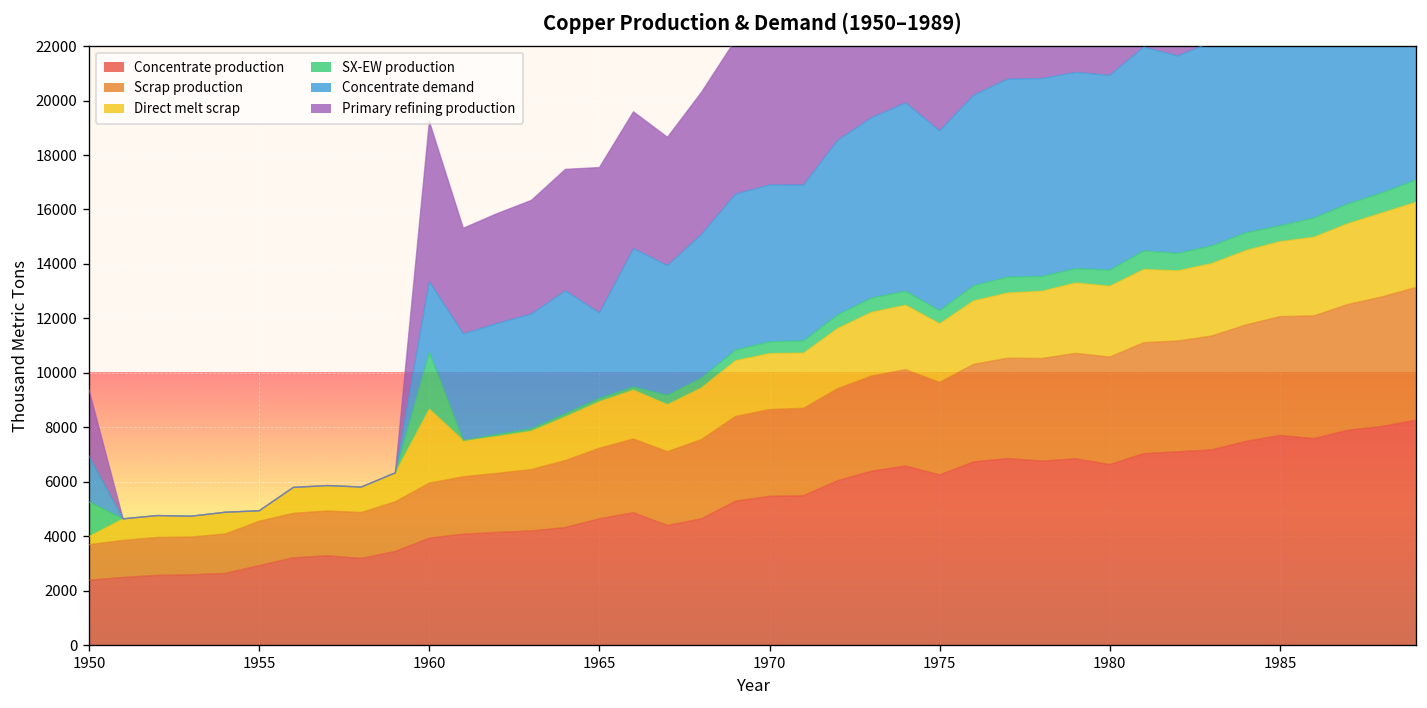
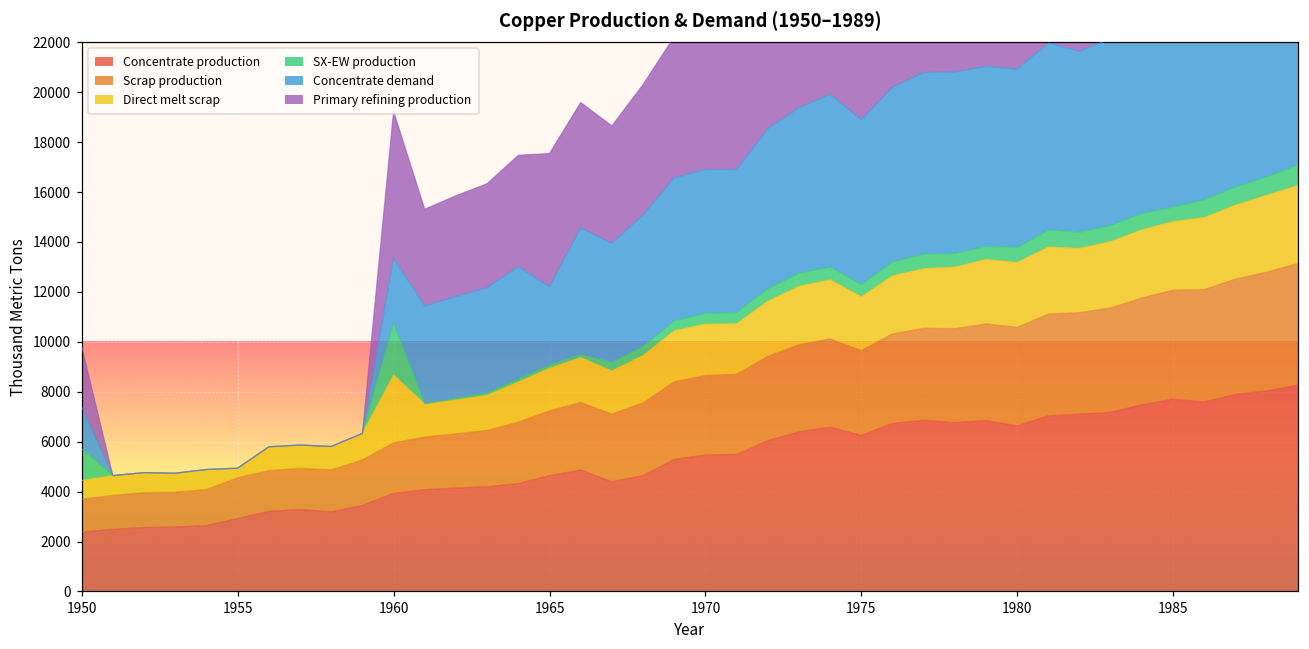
  {
    "Direct melt scrap": {
-     "1950": 300,
+     "1950": 800,
      "1960": 2700,
      "1965": 1700,
      "1970": 2100,
      "1975": 2200,
      "1980": 2600,
      "1985": 2800
    },
    "SX-EW production": {
      "1950": 1300,
      "1960": 2100,
      "1965": 100,
      "1970": 400,
      "1975": 500,
      "1980": 600,
      "1985": 600
    },
    "Concentrate demand": {
      "1950": 1700,
      "1960": 2600,
      "1965": 3100,
      "1970": 5800,
      "1975": 6600,
      "1980": 7100
    },
    "Primary refining production": {
      "1950": 2400,
      "1960": 5900,
      "1965": 5300
    }
  }
